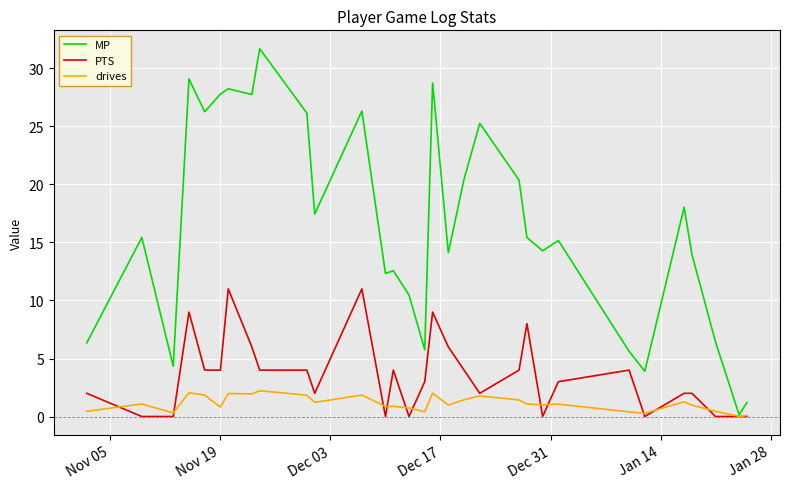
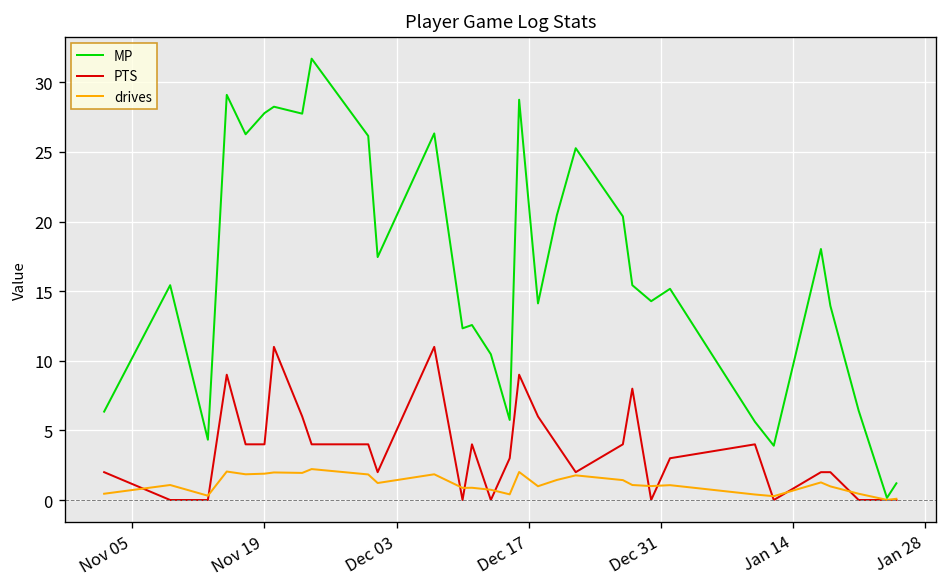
  {
    "MP": {
      "Nov 19": 27.8
    },
    "PTS": {
      "Nov 19": 4.0
    },
    "drives": {
-     "Nov 19": 0.8
+     "Nov 19": 1.9
    }
  }
